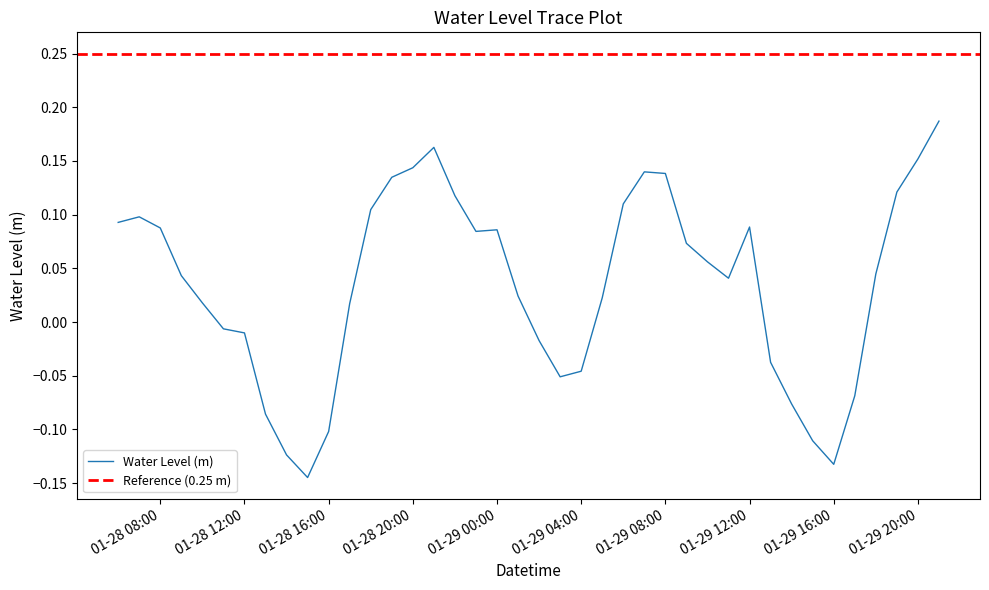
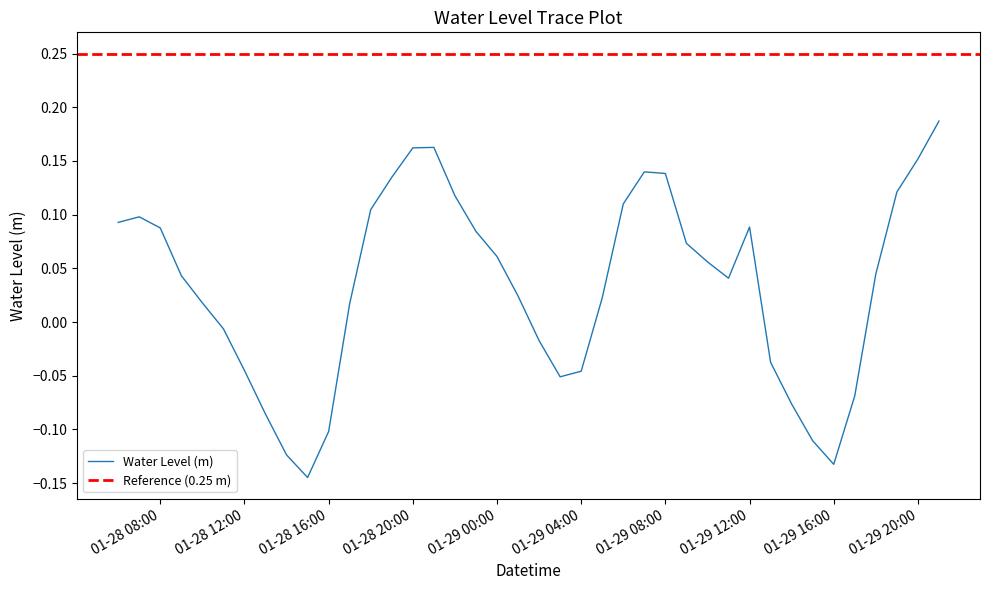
  {
    "01-28 08:00": 0.088,
-   "01-28 12:00": -0.010,
+   "01-28 12:00": -0.045,
    "01-28 16:00": -0.102,
-   "01-28 20:00": 0.144,
-   "01-29 00:00": 0.086,
+   "01-28 20:00": 0.162,
+   "01-29 00:00": 0.061,
    "01-29 04:00": -0.046,
    "01-29 08:00": 0.138,
    "01-29 12:00": 0.088,
    "01-29 16:00": -0.132,
    "01-29 20:00": 0.152
  }
